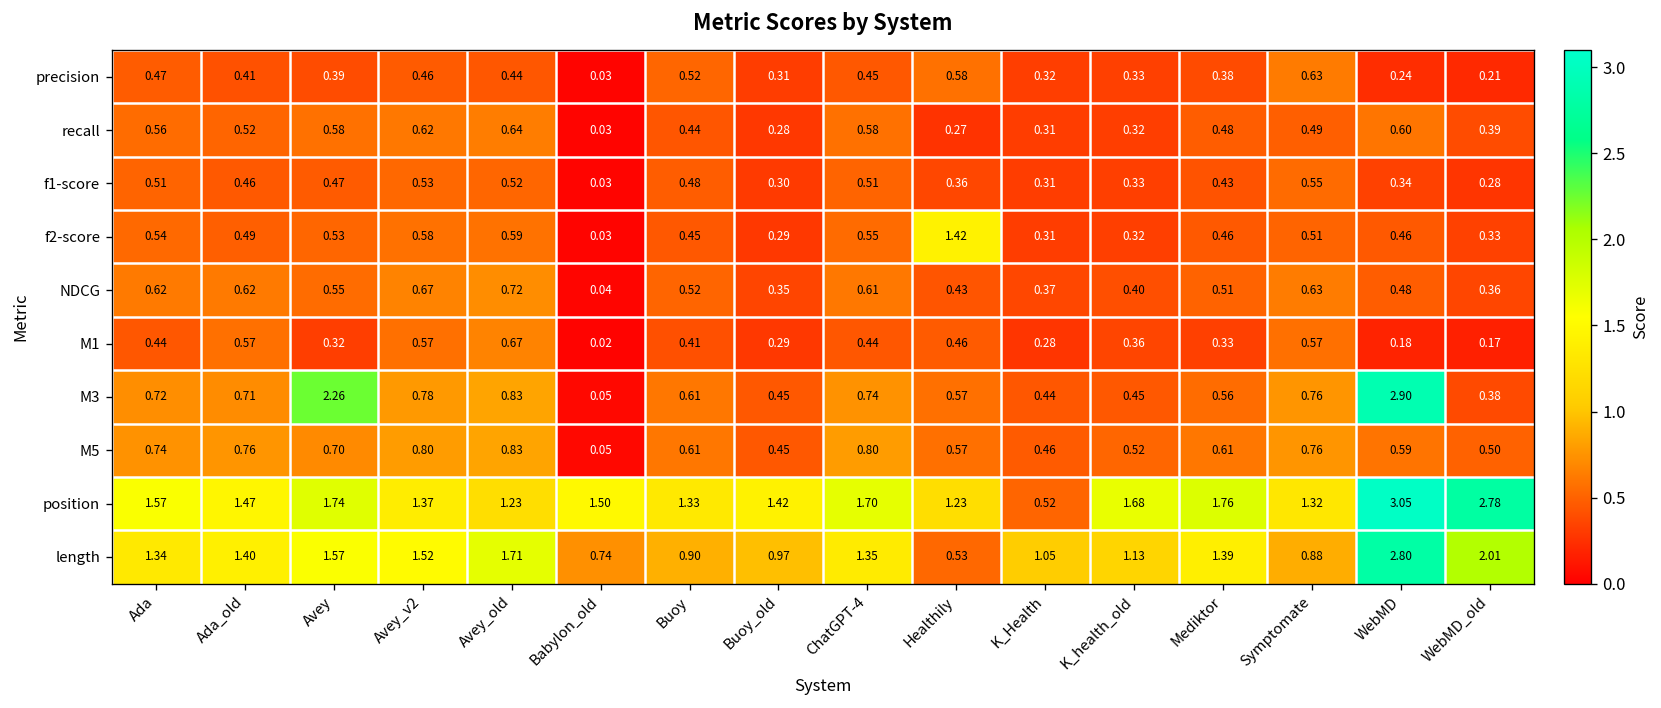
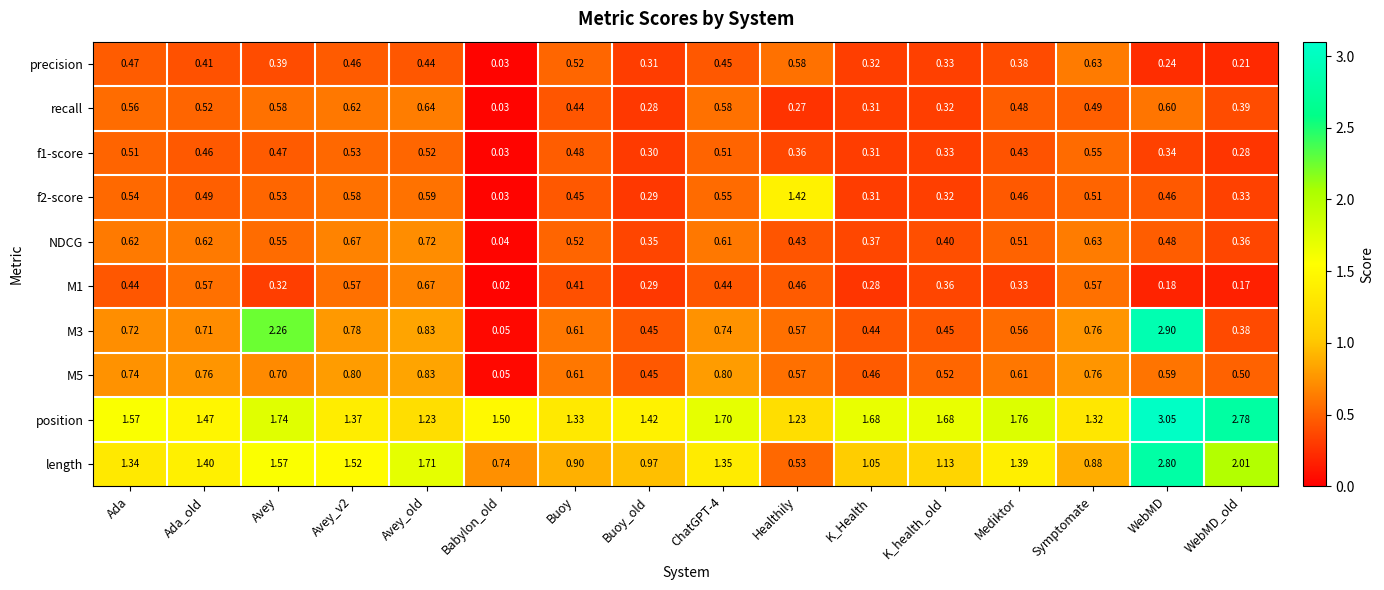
  {
    "precision": {
      "Ada": 0.47,
      "Ada_old": 0.41,
      "Avey": 0.39,
      "Avey_v2": 0.46,
      "Avey_old": 0.44,
      "Babylon_old": 0.03,
      "Buoy": 0.52,
      "Buoy_old": 0.31,
      "ChatGPT-4": 0.45,
      "Healthily": 0.58,
      "K_Health": 0.32,
      "K_health_old": 0.33,
      "Mediktor": 0.38,
      "Symptomate": 0.63,
      "WebMD": 0.24,
      "WebMD_old": 0.21
    },
    "recall": {
      "Ada": 0.56,
      "Ada_old": 0.52,
      "Avey": 0.58,
      "Avey_v2": 0.62,
      "Avey_old": 0.64,
      "Babylon_old": 0.03,
      "Buoy": 0.44,
      "Buoy_old": 0.28,
      "ChatGPT-4": 0.58,
      "Healthily": 0.27,
      "K_Health": 0.31,
      "K_health_old": 0.32,
      "Mediktor": 0.48,
      "Symptomate": 0.49,
      "WebMD": 0.60,
      "WebMD_old": 0.39
    },
    "f1-score": {
      "Ada": 0.51,
      "Ada_old": 0.46,
      "Avey": 0.47,
      "Avey_v2": 0.53,
      "Avey_old": 0.52,
      "Babylon_old": 0.03,
      "Buoy": 0.48,
      "Buoy_old": 0.30,
      "ChatGPT-4": 0.51,
      "Healthily": 0.36,
      "K_Health": 0.31,
      "K_health_old": 0.33,
      "Mediktor": 0.43,
      "Symptomate": 0.55,
      "WebMD": 0.34,
      "WebMD_old": 0.28
    },
    "f2-score": {
      "Ada": 0.54,
      "Ada_old": 0.49,
      "Avey": 0.53,
      "Avey_v2": 0.58,
      "Avey_old": 0.59,
      "Babylon_old": 0.03,
      "Buoy": 0.45,
      "Buoy_old": 0.29,
      "ChatGPT-4": 0.55,
      "Healthily": 1.42,
      "K_Health": 0.31,
      "K_health_old": 0.32,
      "Mediktor": 0.46,
      "Symptomate": 0.51,
      "WebMD": 0.46,
      "WebMD_old": 0.33
    },
    "NDCG": {
      "Ada": 0.62,
      "Ada_old": 0.62,
      "Avey": 0.55,
      "Avey_v2": 0.67,
      "Avey_old": 0.72,
      "Babylon_old": 0.04,
      "Buoy": 0.52,
      "Buoy_old": 0.35,
      "ChatGPT-4": 0.61,
      "Healthily": 0.43,
      "K_Health": 0.37,
      "K_health_old": 0.40,
      "Mediktor": 0.51,
      "Symptomate": 0.63,
      "WebMD": 0.48,
      "WebMD_old": 0.36
    },
    "M1": {
      "Ada": 0.44,
      "Ada_old": 0.57,
      "Avey": 0.32,
      "Avey_v2": 0.57,
      "Avey_old": 0.67,
      "Babylon_old": 0.02,
      "Buoy": 0.41,
      "Buoy_old": 0.29,
      "ChatGPT-4": 0.44,
      "Healthily": 0.46,
      "K_Health": 0.28,
      "K_health_old": 0.36,
      "Mediktor": 0.33,
      "Symptomate": 0.57,
      "WebMD": 0.18,
      "WebMD_old": 0.17
    },
    "M3": {
      "Ada": 0.72,
      "Ada_old": 0.71,
      "Avey": 2.26,
      "Avey_v2": 0.78,
      "Avey_old": 0.83,
      "Babylon_old": 0.05,
      "Buoy": 0.61,
      "Buoy_old": 0.45,
      "ChatGPT-4": 0.74,
      "Healthily": 0.57,
      "K_Health": 0.44,
      "K_health_old": 0.45,
      "Mediktor": 0.56,
      "Symptomate": 0.76,
      "WebMD": 2.90,
      "WebMD_old": 0.38
    },
    "M5": {
      "Ada": 0.74,
      "Ada_old": 0.76,
      "Avey": 0.70,
      "Avey_v2": 0.80,
      "Avey_old": 0.83,
      "Babylon_old": 0.05,
      "Buoy": 0.61,
      "Buoy_old": 0.45,
      "ChatGPT-4": 0.80,
      "Healthily": 0.57,
      "K_Health": 0.46,
      "K_health_old": 0.52,
      "Mediktor": 0.61,
      "Symptomate": 0.76,
      "WebMD": 0.59,
      "WebMD_old": 0.50
    },
    "position": {
      "Ada": 1.57,
      "Ada_old": 1.47,
      "Avey": 1.74,
      "Avey_v2": 1.37,
      "Avey_old": 1.23,
      "Babylon_old": 1.50,
      "Buoy": 1.33,
      "Buoy_old": 1.42,
      "ChatGPT-4": 1.70,
      "Healthily": 1.23,
-     "K_Health": 0.52,
+     "K_Health": 1.68,
      "K_health_old": 1.68,
      "Mediktor": 1.76,
      "Symptomate": 1.32,
      "WebMD": 3.05,
      "WebMD_old": 2.78
    },
    "length": {
      "Ada": 1.34,
      "Ada_old": 1.40,
      "Avey": 1.57,
      "Avey_v2": 1.52,
      "Avey_old": 1.71,
      "Babylon_old": 0.74,
      "Buoy": 0.90,
      "Buoy_old": 0.97,
      "ChatGPT-4": 1.35,
      "Healthily": 0.53,
      "K_Health": 1.05,
      "K_health_old": 1.13,
      "Mediktor": 1.39,
      "Symptomate": 0.88,
      "WebMD": 2.80,
      "WebMD_old": 2.01
    }
  }
